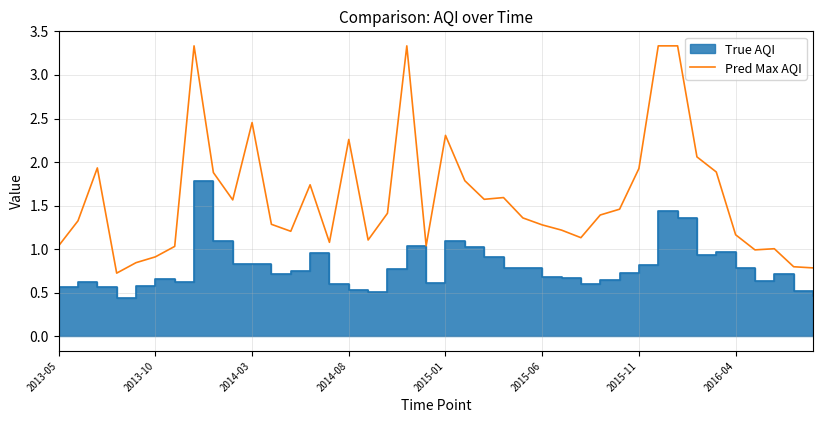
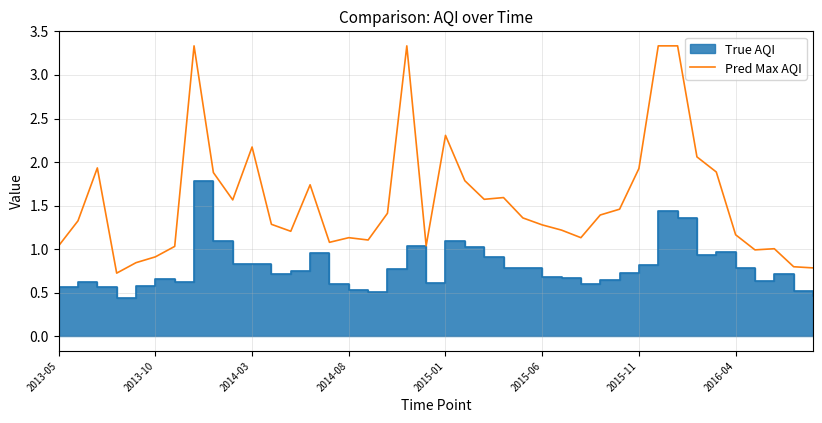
  {
    "Pred Max AQI": {
      "2013-05": 1.0,
      "2013-10": 0.9,
-     "2014-03": 2.5,
-     "2014-08": 2.3,
+     "2014-03": 2.2,
+     "2014-08": 1.1,
      "2015-01": 2.3,
      "2015-06": 1.3,
      "2015-11": 1.9,
      "2016-04": 1.2
    }
  }
